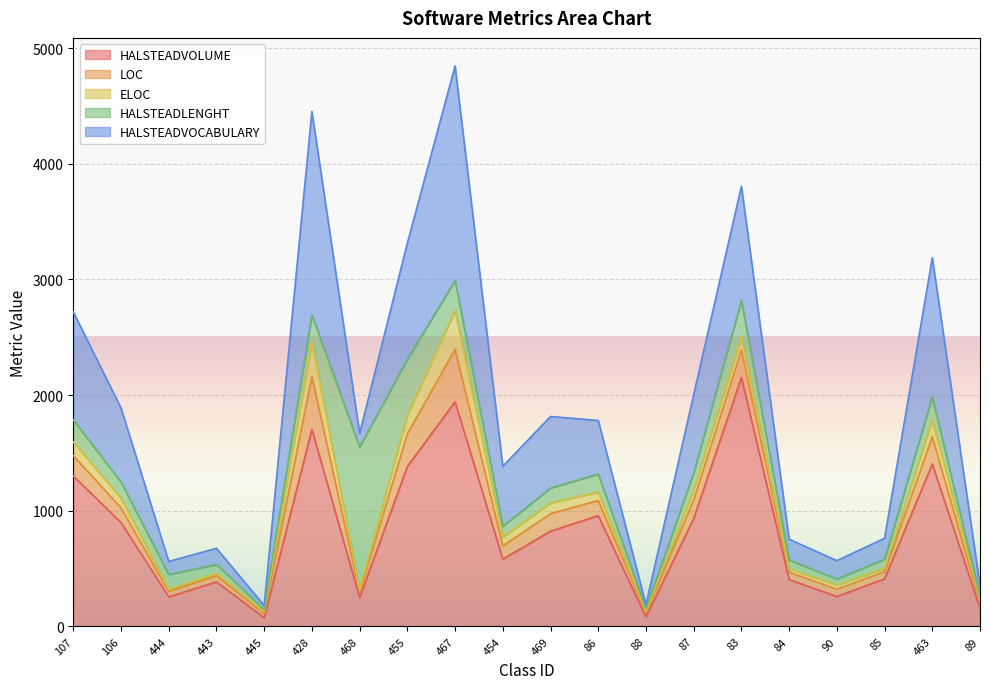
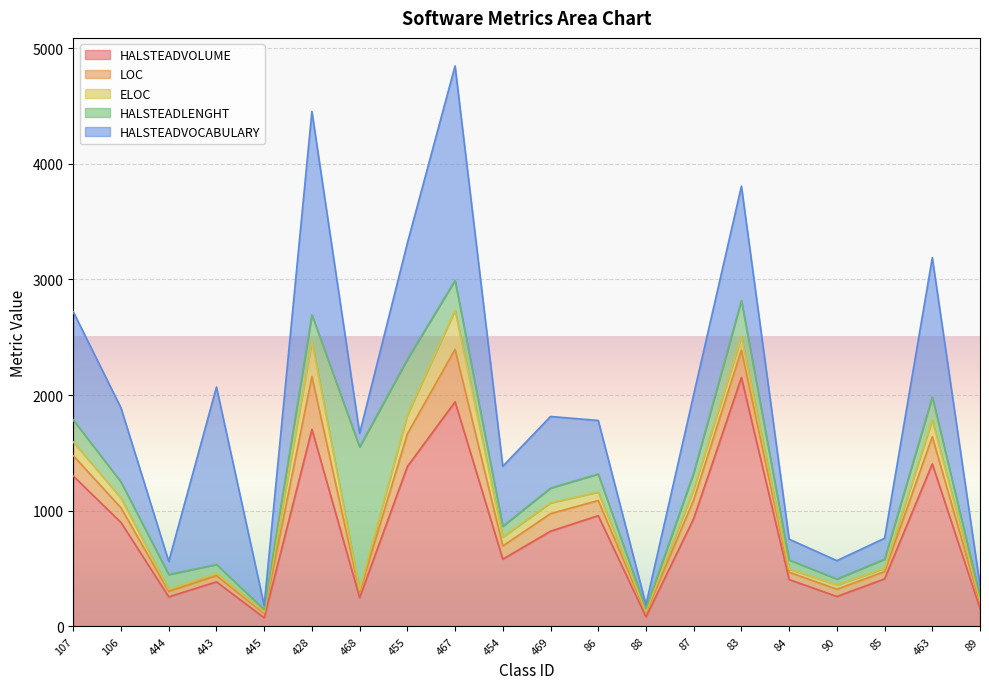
  {
    "HALSTEADLENGHT": {
      "107": 190,
      "106": 140,
      "444": 130,
      "443": 80,
      "428": 230,
      "468": 1240,
      "455": 480,
      "467": 260,
      "454": 90,
      "469": 130,
      "86": 160,
      "88": 20,
      "87": 140,
      "83": 310,
      "84": 80,
      "90": 50,
      "85": 80,
      "463": 200,
      "89": 30
    },
    "HALSTEADVOCABULARY": {
      "107": 930,
      "106": 640,
      "444": 110,
-     "443": 140,
+     "443": 1530,
      "445": 40,
      "428": 1760,
      "468": 120,
      "455": 1000,
      "467": 1850,
      "454": 520,
      "469": 620,
      "86": 460,
      "88": 40,
      "87": 680,
      "83": 990,
      "84": 180,
      "90": 160,
      "85": 180,
      "463": 1200,
      "89": 90
    }
  }
